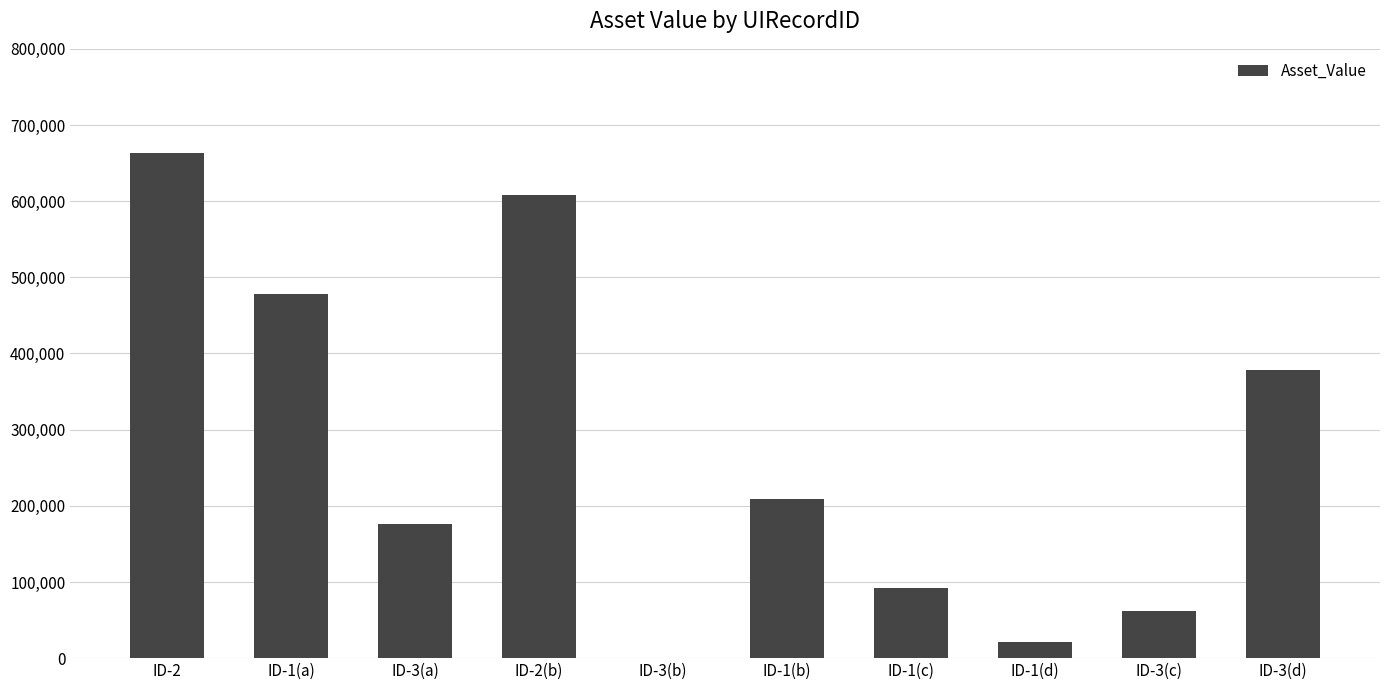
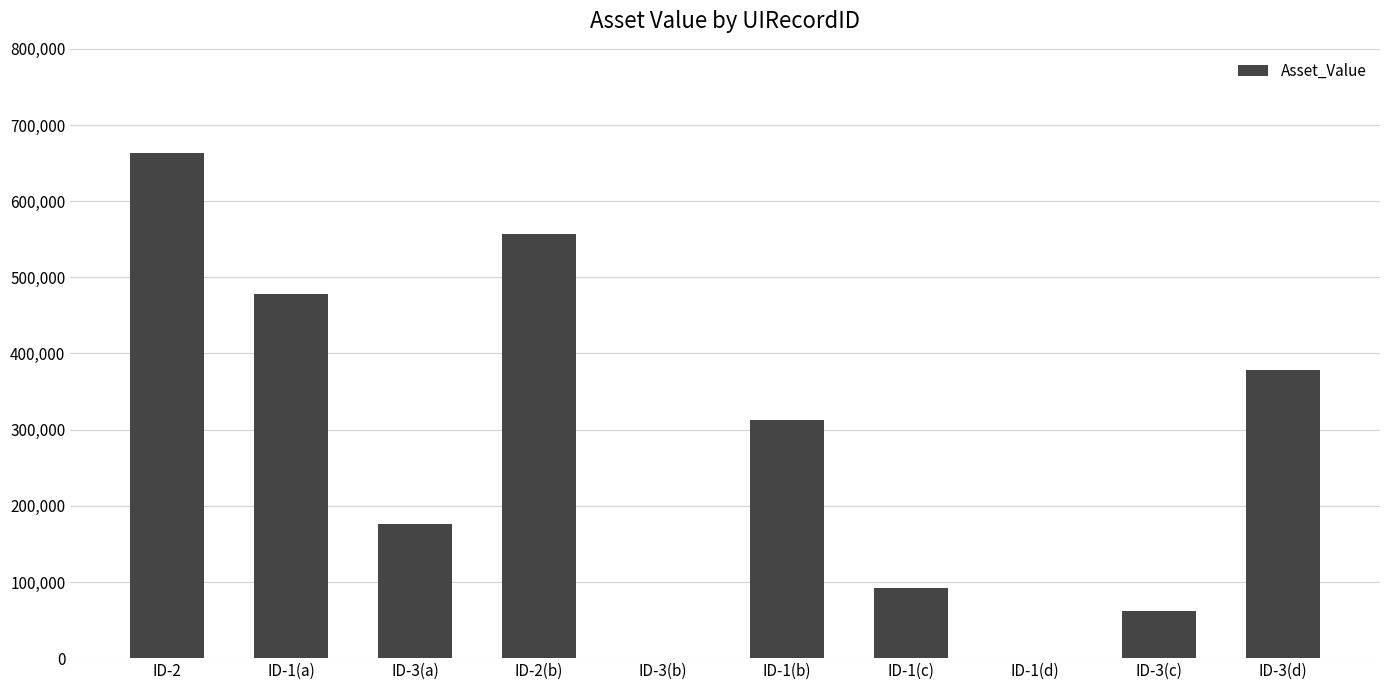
  {
    "ID-2": "660,000",
    "ID-1(a)": "480,000",
    "ID-3(a)": "180,000",
-   "ID-2(b)": "610,000",
+   "ID-2(b)": "560,000",
    "ID-3(b)": "0",
-   "ID-1(b)": "210,000",
+   "ID-1(b)": "310,000",
    "ID-1(c)": "90,000",
-   "ID-1(d)": "20,000",
+   "ID-1(d)": "0",
    "ID-3(c)": "60,000",
    "ID-3(d)": "380,000"
  }
